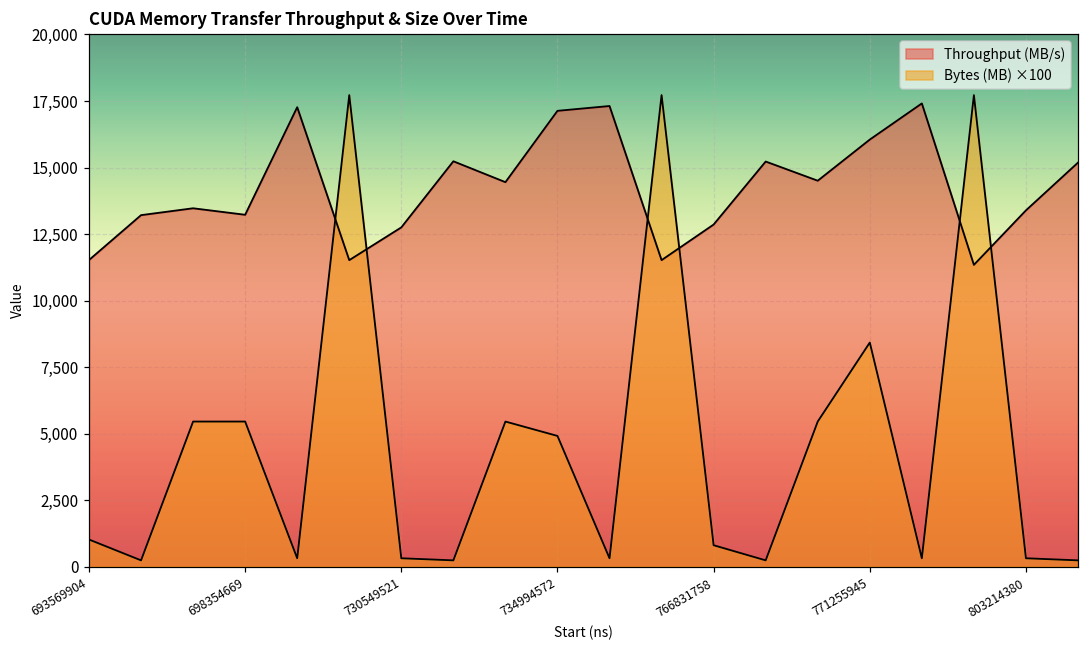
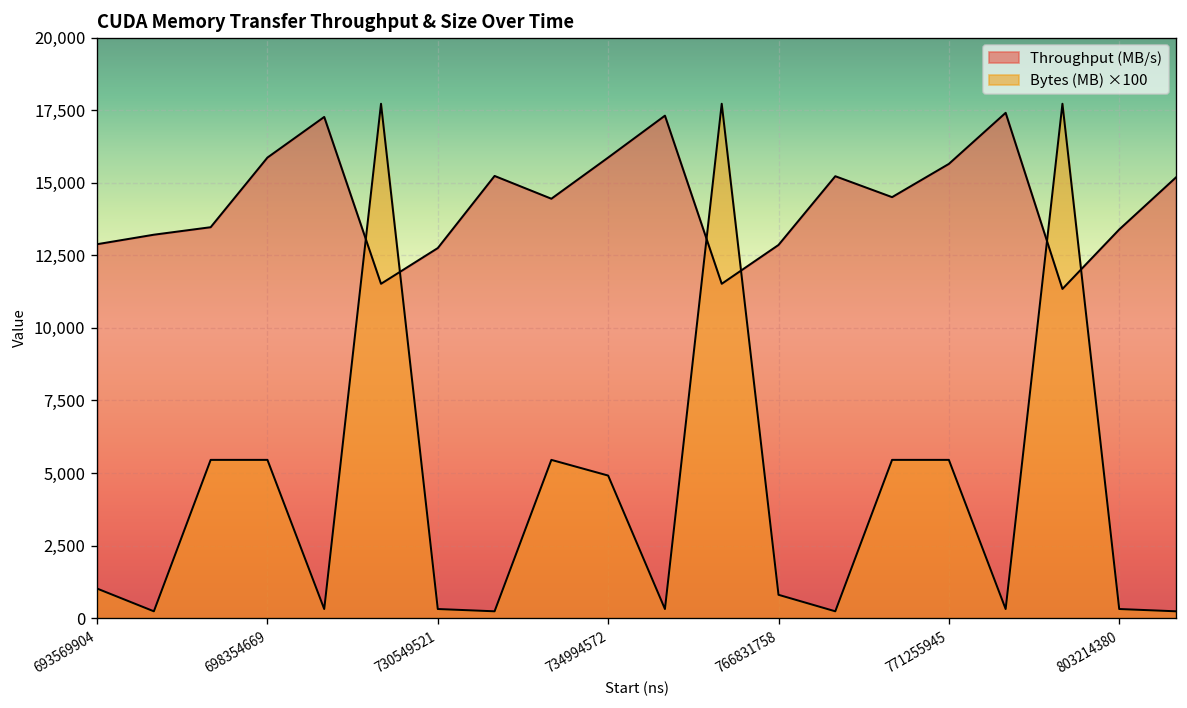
  {
    "Throughput (MB/s)": {
-     "693569904": "11,500",
-     "698354669": "13,200",
+     "693569904": "12,900",
+     "698354669": "15,900",
      "730549521": "12,700",
-     "734994572": "17,100",
+     "734994572": "15,900",
      "766831758": "12,900",
-     "771255945": "16,000",
+     "771255945": "15,600",
      "803214380": "13,400"
    },
    "Bytes (MB) ×100": {
      "693569904": "1,000",
      "698354669": "5,500",
      "730549521": "300",
      "734994572": "4,900",
      "766831758": "800",
-     "771255945": "8,400",
+     "771255945": "5,500",
      "803214380": "300"
    }
  }
